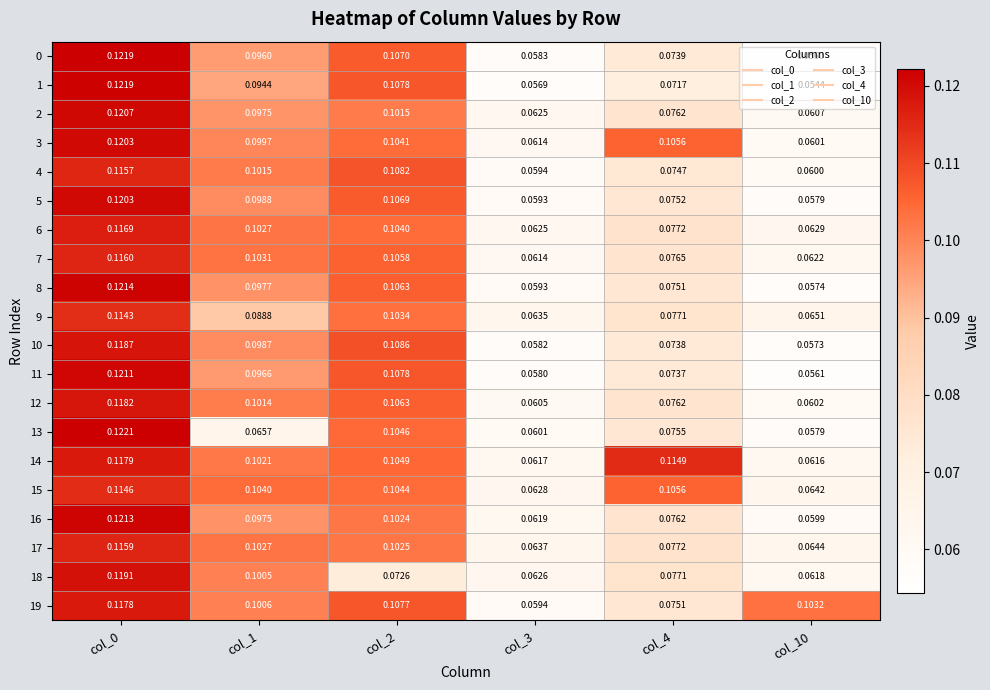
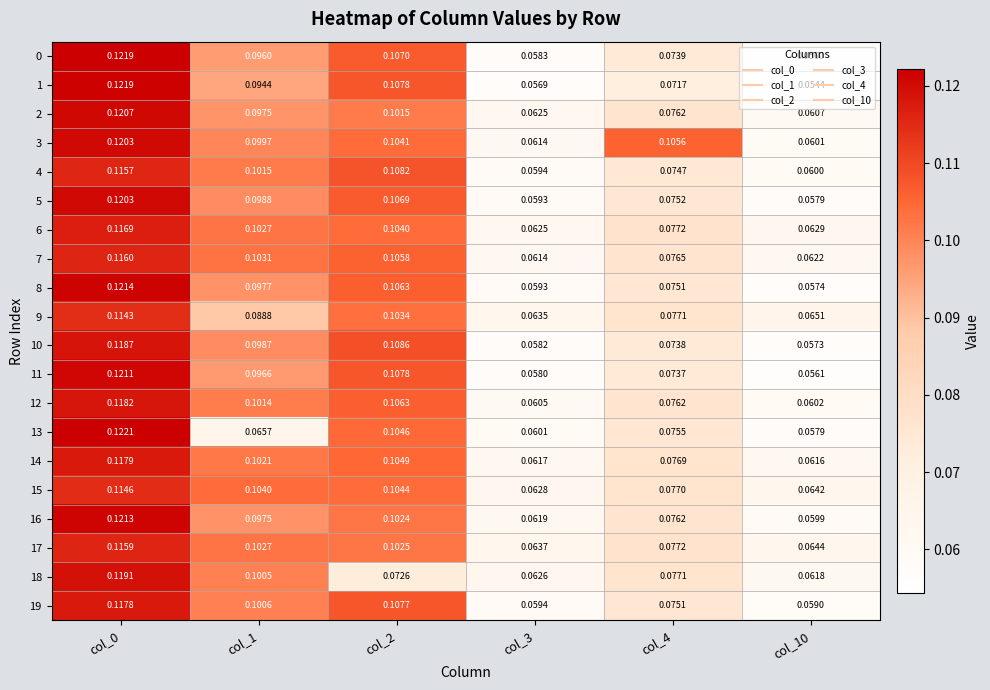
  {
    "0": {
      "col_0": 0.1219,
      "col_1": 0.0960,
      "col_2": 0.1070,
      "col_3": 0.0583,
      "col_4": 0.0739
    },
    "1": {
      "col_0": 0.1219,
      "col_1": 0.0944,
      "col_2": 0.1078,
      "col_3": 0.0569,
      "col_4": 0.0717
    },
    "2": {
      "col_0": 0.1207,
      "col_1": 0.0975,
      "col_2": 0.1015,
      "col_3": 0.0625,
      "col_4": 0.0762,
      "col_10": 0.0607
    },
    "3": {
      "col_0": 0.1203,
      "col_1": 0.0997,
      "col_2": 0.1041,
      "col_3": 0.0614,
      "col_4": 0.1056,
      "col_10": 0.0601
    },
    "4": {
      "col_0": 0.1157,
      "col_1": 0.1015,
      "col_2": 0.1082,
      "col_3": 0.0594,
      "col_4": 0.0747,
      "col_10": 0.0600
    },
    "5": {
      "col_0": 0.1203,
      "col_1": 0.0988,
      "col_2": 0.1069,
      "col_3": 0.0593,
      "col_4": 0.0752,
      "col_10": 0.0579
    },
    "6": {
      "col_0": 0.1169,
      "col_1": 0.1027,
      "col_2": 0.1040,
      "col_3": 0.0625,
      "col_4": 0.0772,
      "col_10": 0.0629
    },
    "7": {
      "col_0": 0.1160,
      "col_1": 0.1031,
      "col_2": 0.1058,
      "col_3": 0.0614,
      "col_4": 0.0765,
      "col_10": 0.0622
    },
    "8": {
      "col_0": 0.1214,
      "col_1": 0.0977,
      "col_2": 0.1063,
      "col_3": 0.0593,
      "col_4": 0.0751,
      "col_10": 0.0574
    },
    "9": {
      "col_0": 0.1143,
      "col_1": 0.0888,
      "col_2": 0.1034,
      "col_3": 0.0635,
      "col_4": 0.0771,
      "col_10": 0.0651
    },
    "10": {
      "col_0": 0.1187,
      "col_1": 0.0987,
      "col_2": 0.1086,
      "col_3": 0.0582,
      "col_4": 0.0738,
      "col_10": 0.0573
    },
    "11": {
      "col_0": 0.1211,
      "col_1": 0.0966,
      "col_2": 0.1078,
      "col_3": 0.0580,
      "col_4": 0.0737,
      "col_10": 0.0561
    },
    "12": {
      "col_0": 0.1182,
      "col_1": 0.1014,
      "col_2": 0.1063,
      "col_3": 0.0605,
      "col_4": 0.0762,
      "col_10": 0.0602
    },
    "13": {
      "col_0": 0.1221,
      "col_1": 0.0657,
      "col_2": 0.1046,
      "col_3": 0.0601,
      "col_4": 0.0755,
      "col_10": 0.0579
    },
    "14": {
      "col_0": 0.1179,
      "col_1": 0.1021,
      "col_2": 0.1049,
      "col_3": 0.0617,
-     "col_4": 0.1149,
+     "col_4": 0.0769,
      "col_10": 0.0616
    },
    "15": {
      "col_0": 0.1146,
      "col_1": 0.1040,
      "col_2": 0.1044,
      "col_3": 0.0628,
-     "col_4": 0.1056,
+     "col_4": 0.0770,
      "col_10": 0.0642
    },
    "16": {
      "col_0": 0.1213,
      "col_1": 0.0975,
      "col_2": 0.1024,
      "col_3": 0.0619,
      "col_4": 0.0762,
      "col_10": 0.0599
    },
    "17": {
      "col_0": 0.1159,
      "col_1": 0.1027,
      "col_2": 0.1025,
      "col_3": 0.0637,
      "col_4": 0.0772,
      "col_10": 0.0644
    },
    "18": {
      "col_0": 0.1191,
      "col_1": 0.1005,
      "col_2": 0.0726,
      "col_3": 0.0626,
      "col_4": 0.0771,
      "col_10": 0.0618
    },
    "19": {
      "col_0": 0.1178,
      "col_1": 0.1006,
      "col_2": 0.1077,
      "col_3": 0.0594,
      "col_4": 0.0751,
-     "col_10": 0.1032
+     "col_10": 0.0590
    }
  }
